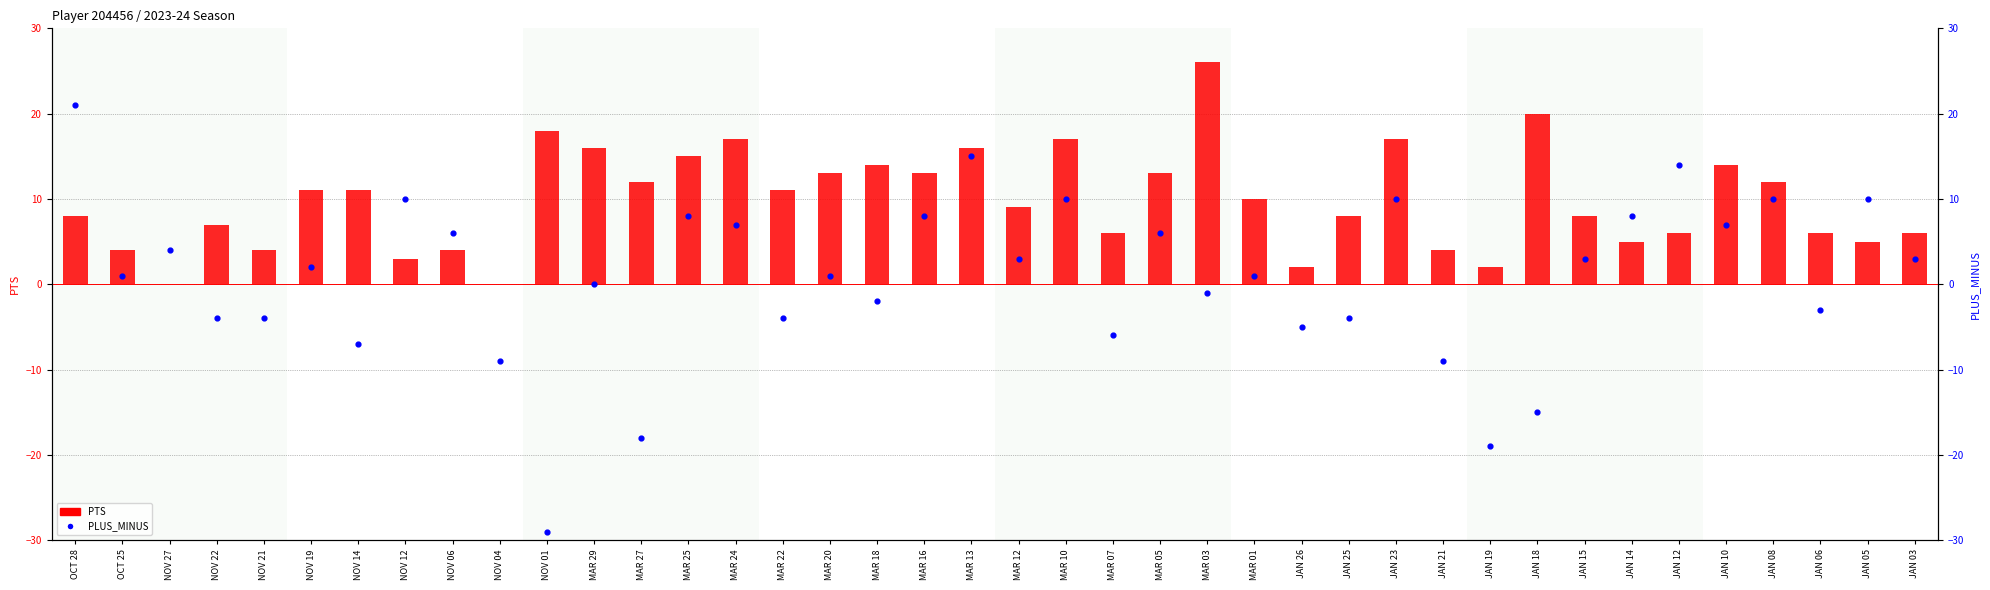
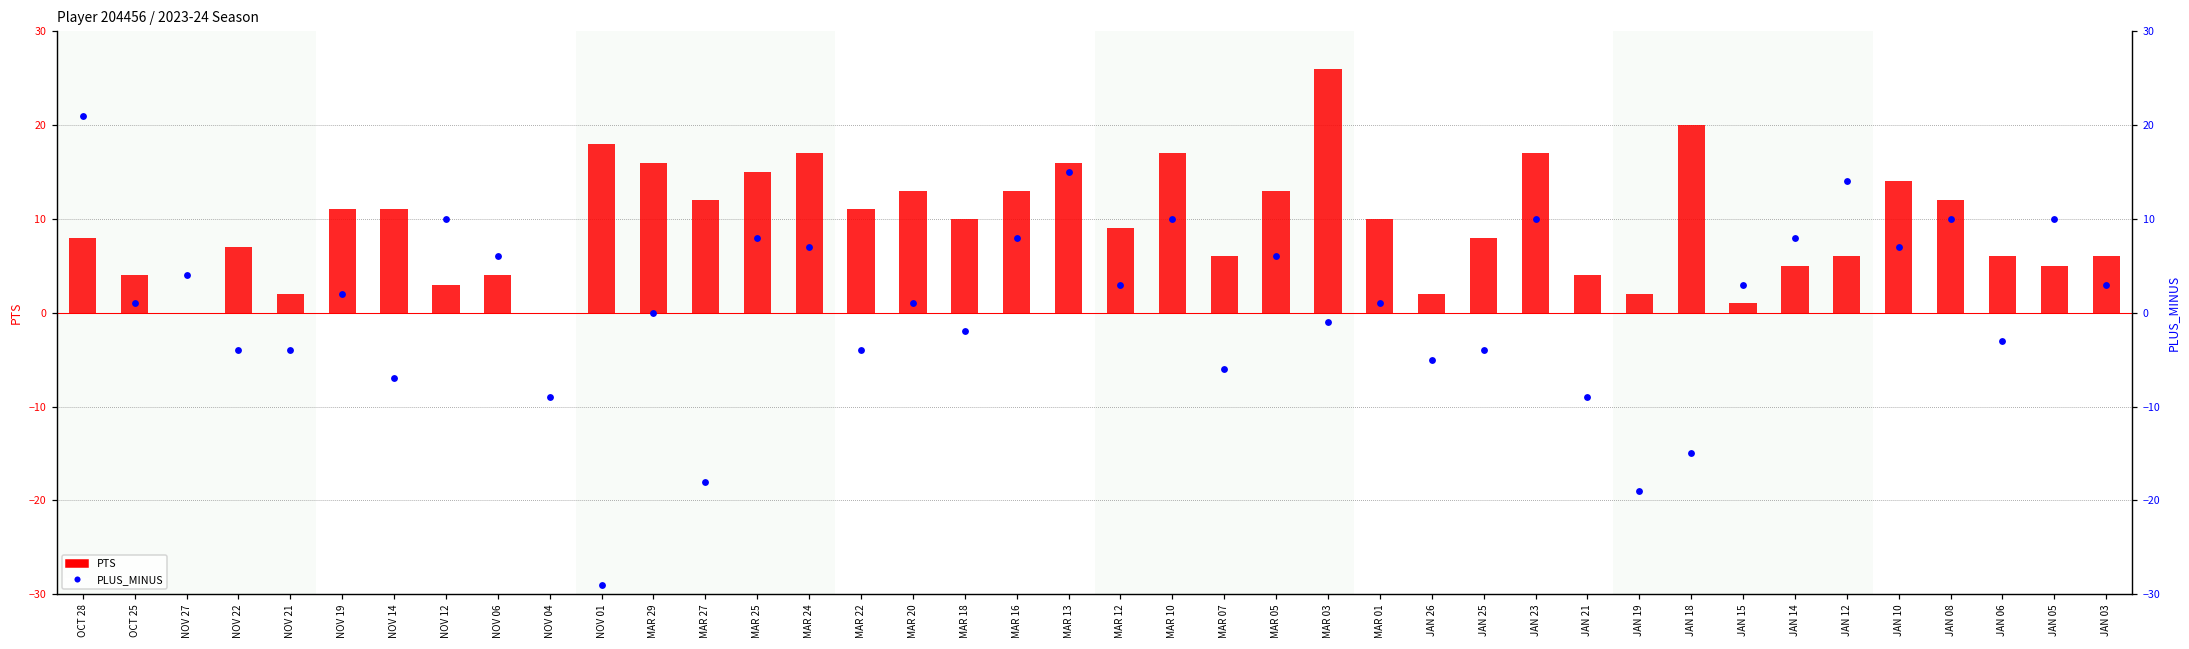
  {
    "PTS": {
      "OCT 28": 8,
      "OCT 25": 4,
      "NOV 27": 0,
      "NOV 22": 7,
-     "NOV 21": 4,
+     "NOV 21": 2,
      "NOV 19": 11,
      "NOV 14": 11,
      "NOV 12": 3,
      "NOV 06": 4,
      "NOV 04": 0,
      "NOV 01": 18,
      "MAR 29": 16,
      "MAR 27": 12,
      "MAR 25": 15,
      "MAR 24": 17,
      "MAR 22": 11,
      "MAR 20": 13,
-     "MAR 18": 14,
+     "MAR 18": 10,
      "MAR 16": 13,
      "MAR 13": 16,
      "MAR 12": 9,
      "MAR 10": 17,
      "MAR 07": 6,
      "MAR 05": 13,
      "MAR 03": 26,
      "MAR 01": 10,
      "JAN 26": 2,
      "JAN 25": 8,
      "JAN 23": 17,
      "JAN 21": 4,
      "JAN 19": 2,
      "JAN 18": 20,
-     "JAN 15": 8,
+     "JAN 15": 1,
      "JAN 14": 5,
      "JAN 12": 6,
      "JAN 10": 14,
      "JAN 08": 12,
      "JAN 06": 6,
      "JAN 05": 5,
      "JAN 03": 6
    }
  }
